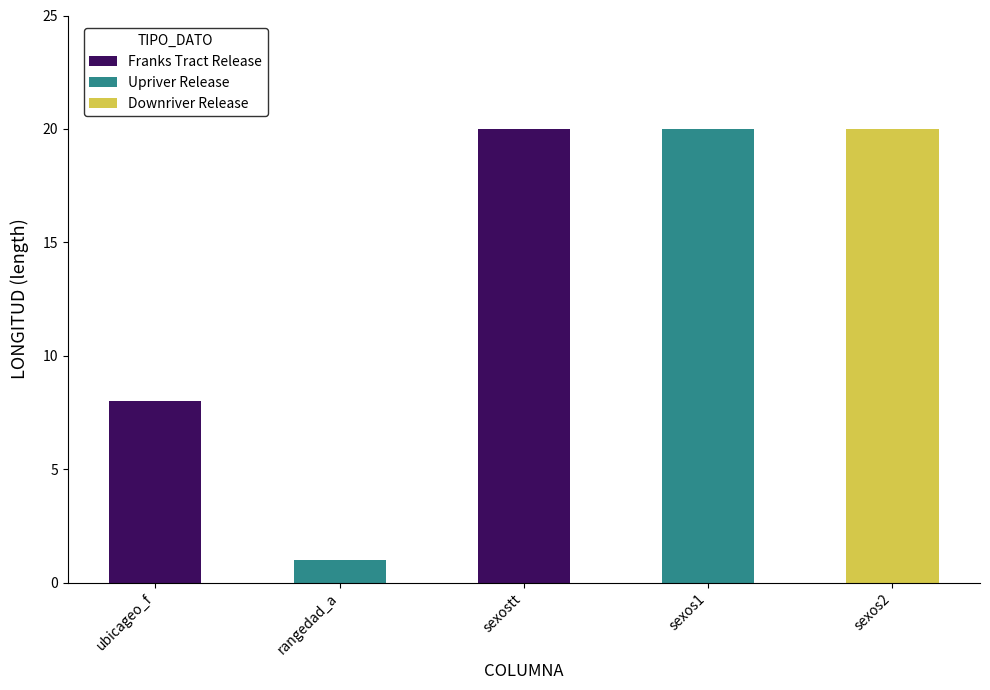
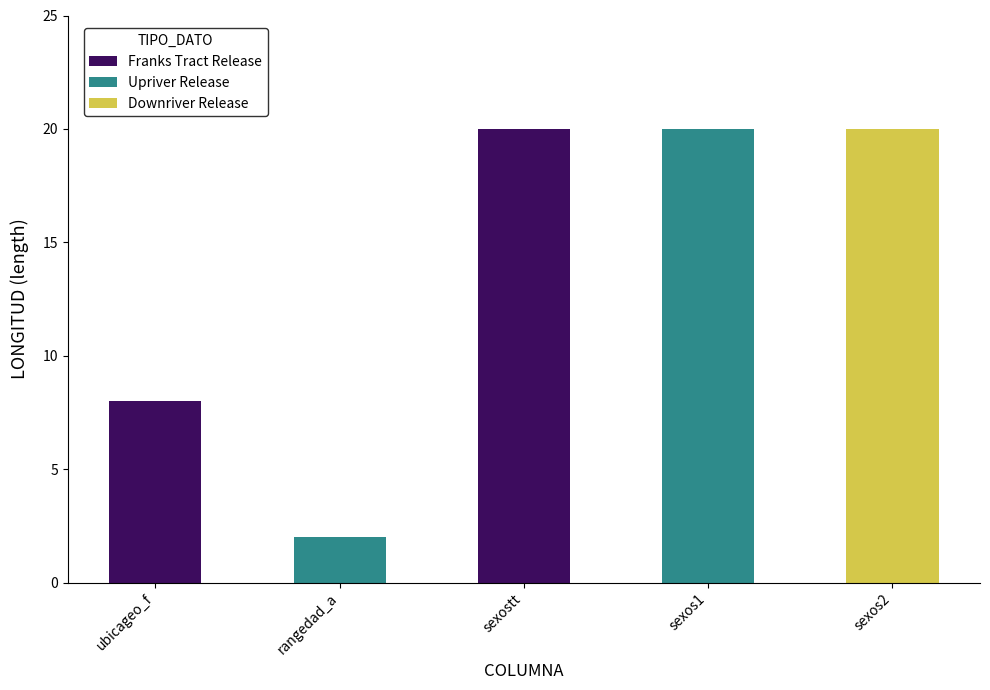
  {
    "ubicageo_f": 8,
-   "rangedad_a": 1,
+   "rangedad_a": 2,
    "sexostt": 20,
    "sexos1": 20,
    "sexos2": 20
  }
